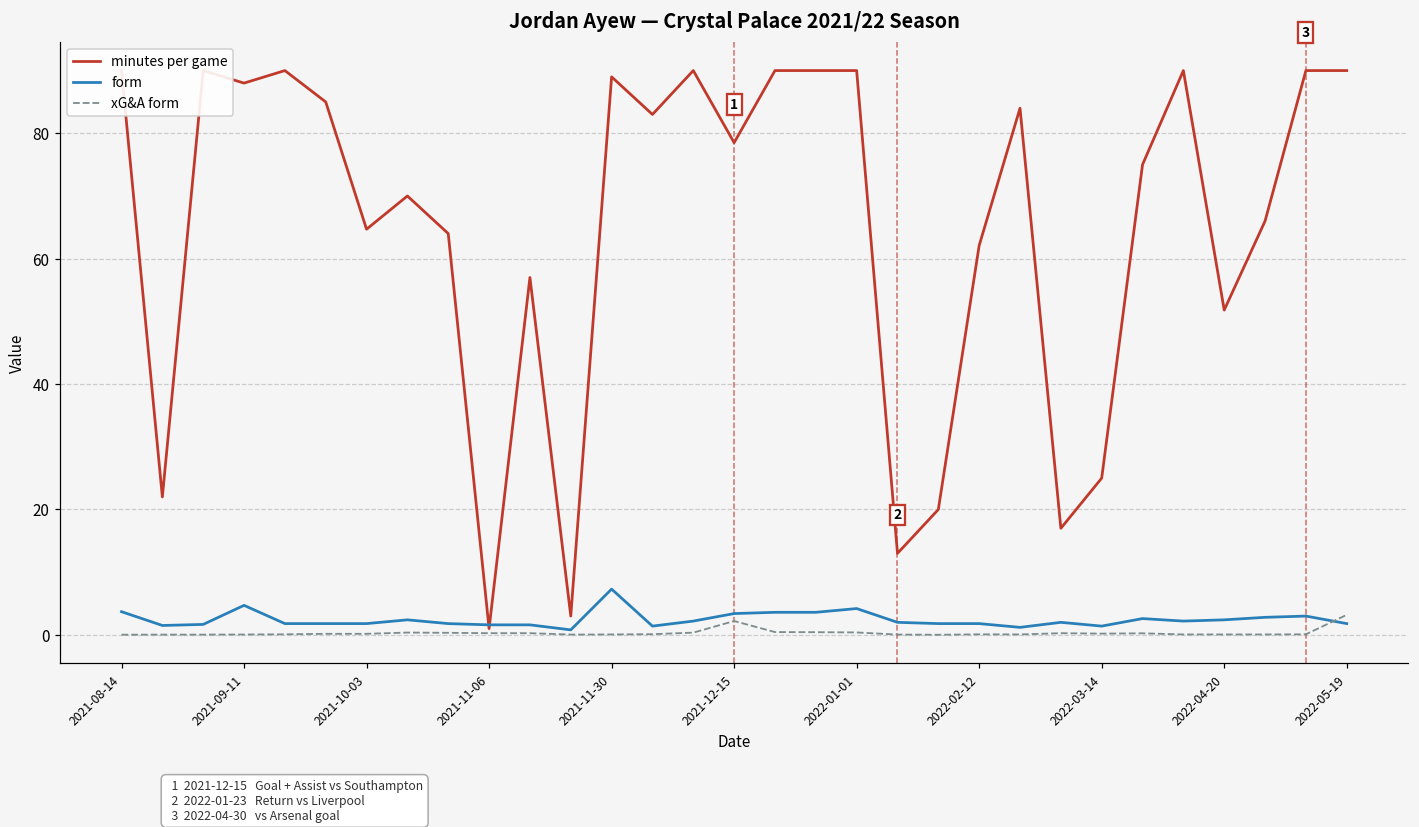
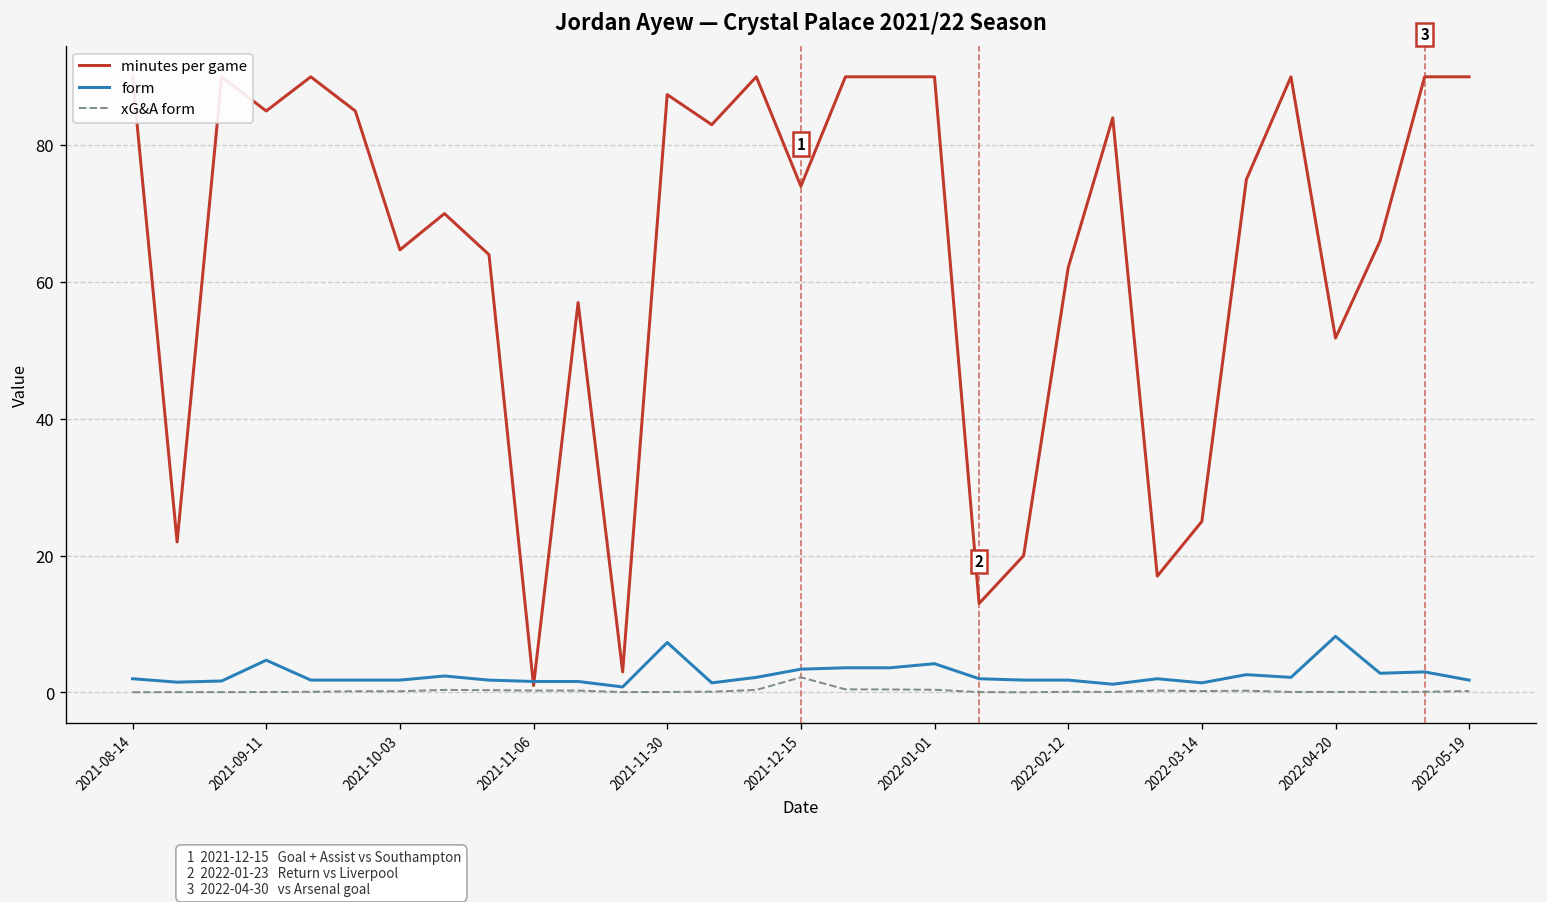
  {
    "minutes per game": {
-     "2021-09-11": 88,
+     "2021-09-11": 85,
      "2021-10-03": 65,
      "2021-11-06": 1,
-     "2021-11-30": 89,
-     "2021-12-15": 79,
+     "2021-11-30": 87,
+     "2021-12-15": 74,
      "2022-01-01": 90,
      "2022-02-12": 62,
      "2022-03-14": 25,
      "2022-04-20": 52,
      "2022-05-19": 90
    },
    "form": {
-     "2021-08-14": 4,
+     "2021-08-14": 2,
      "2021-09-11": 5,
      "2021-10-03": 2,
      "2021-11-06": 2,
      "2021-11-30": 7,
      "2021-12-15": 3,
      "2022-01-01": 4,
      "2022-02-12": 2,
      "2022-03-14": 1,
-     "2022-04-20": 2,
+     "2022-04-20": 8,
      "2022-05-19": 2
    },
    "xG&A form": {
      "2021-08-14": 0,
      "2021-09-11": 0,
      "2021-10-03": 0,
      "2021-11-06": 0,
      "2021-11-30": 0,
      "2021-12-15": 2,
      "2022-01-01": 0,
      "2022-02-12": 0,
      "2022-03-14": 0,
      "2022-04-20": 0,
-     "2022-05-19": 3
+     "2022-05-19": 0
    }
  }
